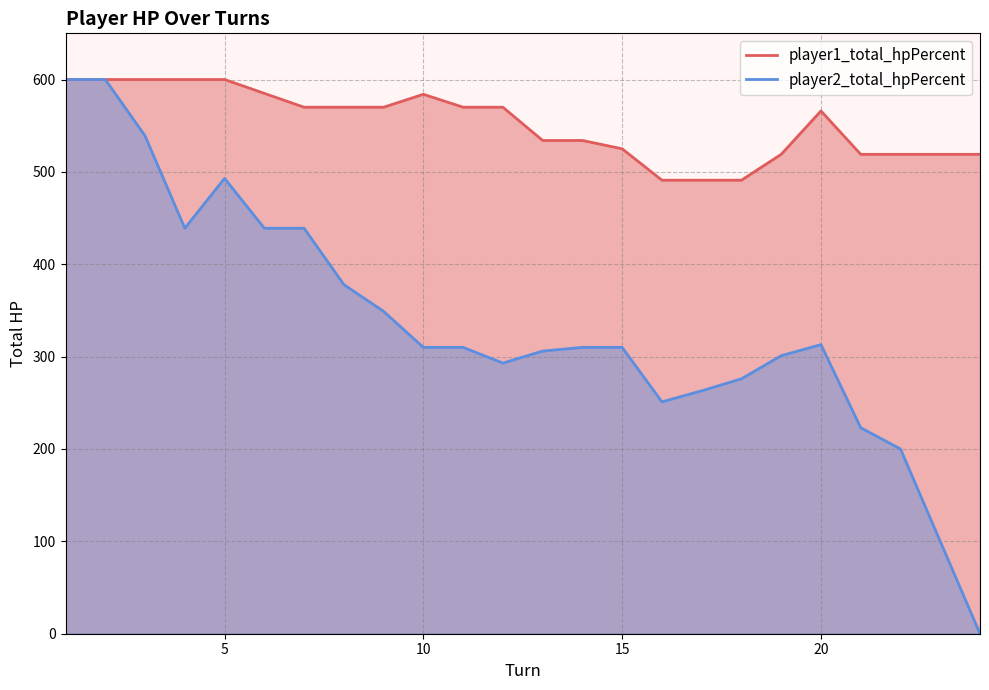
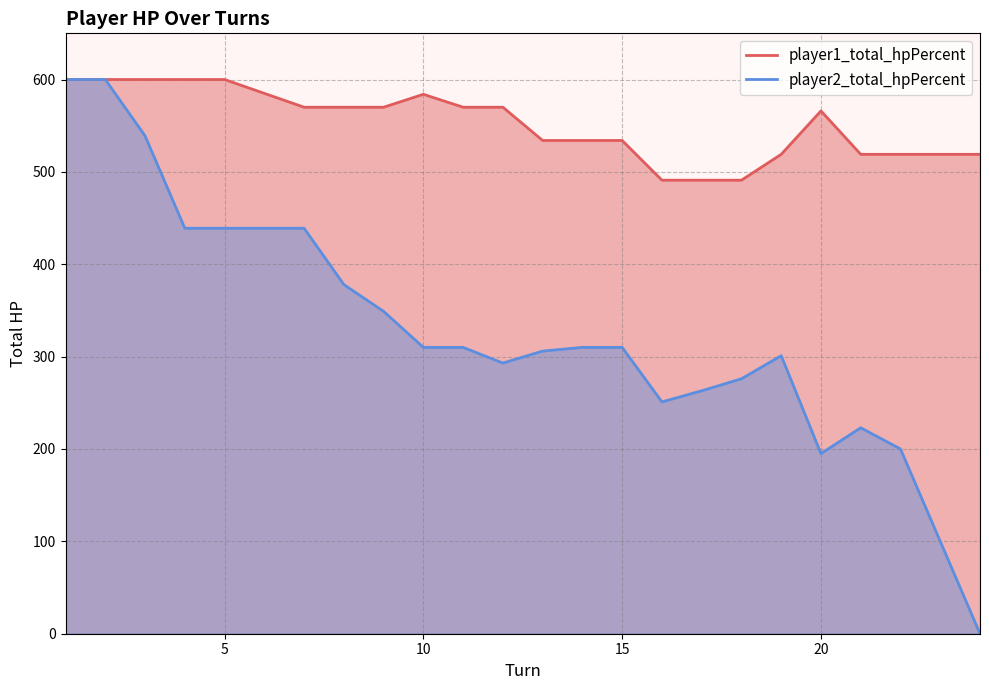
  {
    "player1_total_hpPercent": {
      "5": 600,
      "10": 580,
-     "15": 525,
+     "15": 534,
      "20": 570
    },
    "player2_total_hpPercent": {
-     "5": 490,
+     "5": 440,
      "10": 310,
      "15": 310,
-     "20": 310
+     "20": 200
    }
  }
